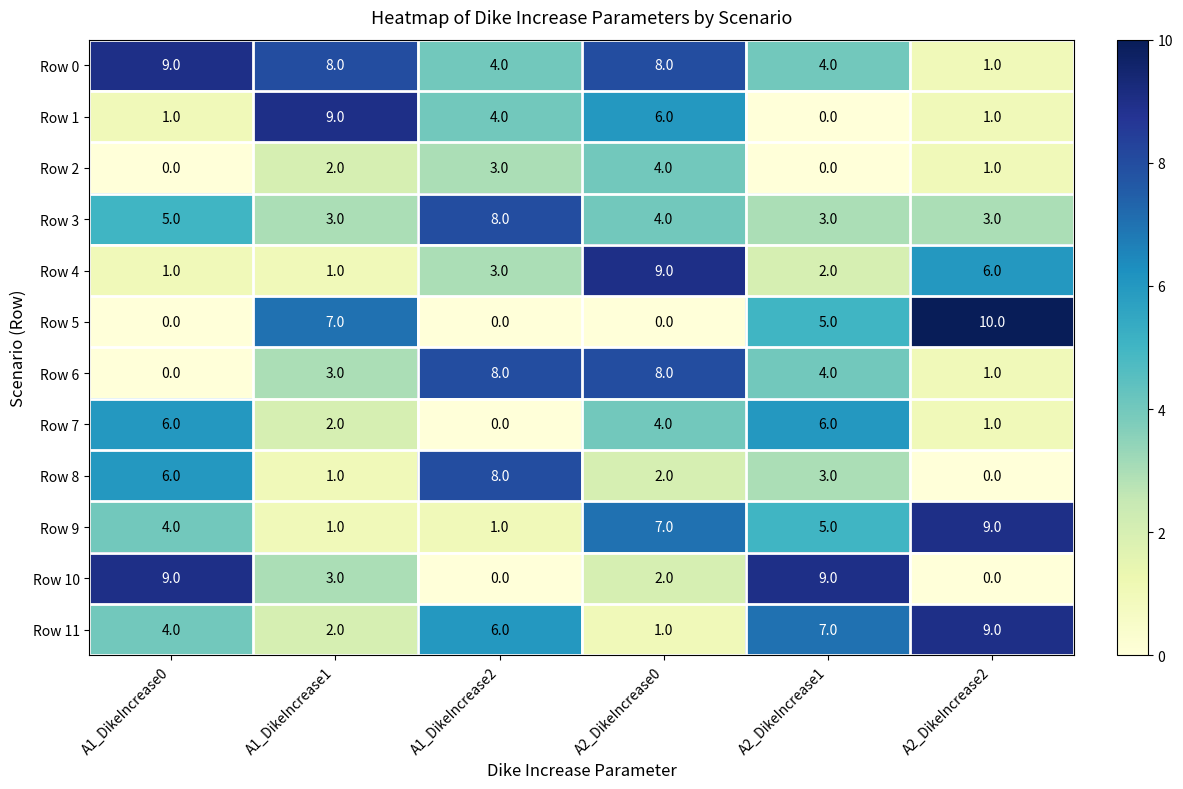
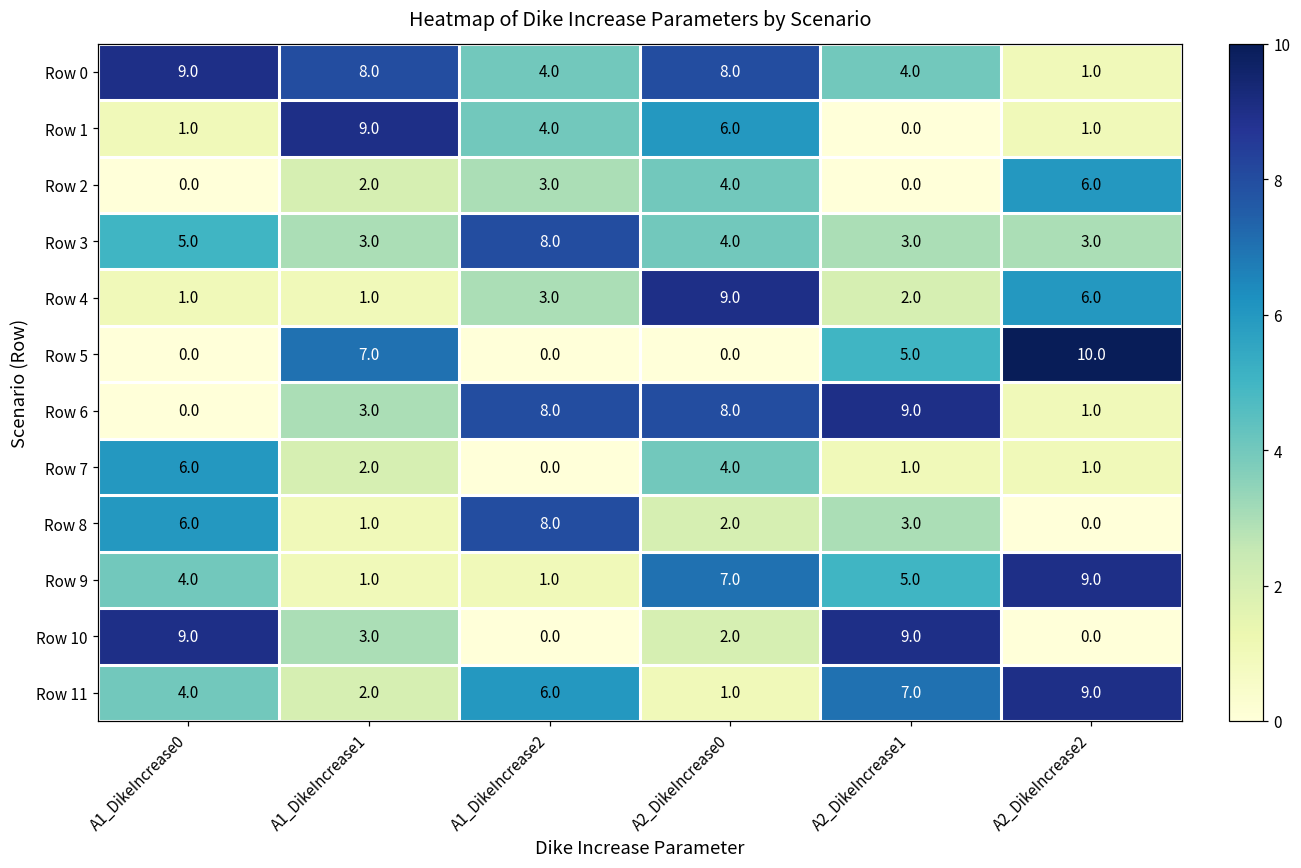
  {
    "Row 0": {
      "A1_DikeIncrease0": 9.0,
      "A1_DikeIncrease1": 8.0,
      "A1_DikeIncrease2": 4.0,
      "A2_DikeIncrease0": 8.0,
      "A2_DikeIncrease1": 4.0,
      "A2_DikeIncrease2": 1.0
    },
    "Row 1": {
      "A1_DikeIncrease0": 1.0,
      "A1_DikeIncrease1": 9.0,
      "A1_DikeIncrease2": 4.0,
      "A2_DikeIncrease0": 6.0,
      "A2_DikeIncrease1": 0.0,
      "A2_DikeIncrease2": 1.0
    },
    "Row 2": {
      "A1_DikeIncrease0": 0.0,
      "A1_DikeIncrease1": 2.0,
      "A1_DikeIncrease2": 3.0,
      "A2_DikeIncrease0": 4.0,
      "A2_DikeIncrease1": 0.0,
-     "A2_DikeIncrease2": 1.0
+     "A2_DikeIncrease2": 6.0
    },
    "Row 3": {
      "A1_DikeIncrease0": 5.0,
      "A1_DikeIncrease1": 3.0,
      "A1_DikeIncrease2": 8.0,
      "A2_DikeIncrease0": 4.0,
      "A2_DikeIncrease1": 3.0,
      "A2_DikeIncrease2": 3.0
    },
    "Row 4": {
      "A1_DikeIncrease0": 1.0,
      "A1_DikeIncrease1": 1.0,
      "A1_DikeIncrease2": 3.0,
      "A2_DikeIncrease0": 9.0,
      "A2_DikeIncrease1": 2.0,
      "A2_DikeIncrease2": 6.0
    },
    "Row 5": {
      "A1_DikeIncrease0": 0.0,
      "A1_DikeIncrease1": 7.0,
      "A1_DikeIncrease2": 0.0,
      "A2_DikeIncrease0": 0.0,
      "A2_DikeIncrease1": 5.0,
      "A2_DikeIncrease2": 10.0
    },
    "Row 6": {
      "A1_DikeIncrease0": 0.0,
      "A1_DikeIncrease1": 3.0,
      "A1_DikeIncrease2": 8.0,
      "A2_DikeIncrease0": 8.0,
-     "A2_DikeIncrease1": 4.0,
+     "A2_DikeIncrease1": 9.0,
      "A2_DikeIncrease2": 1.0
    },
    "Row 7": {
      "A1_DikeIncrease0": 6.0,
      "A1_DikeIncrease1": 2.0,
      "A1_DikeIncrease2": 0.0,
      "A2_DikeIncrease0": 4.0,
-     "A2_DikeIncrease1": 6.0,
+     "A2_DikeIncrease1": 1.0,
      "A2_DikeIncrease2": 1.0
    },
    "Row 8": {
      "A1_DikeIncrease0": 6.0,
      "A1_DikeIncrease1": 1.0,
      "A1_DikeIncrease2": 8.0,
      "A2_DikeIncrease0": 2.0,
      "A2_DikeIncrease1": 3.0,
      "A2_DikeIncrease2": 0.0
    },
    "Row 9": {
      "A1_DikeIncrease0": 4.0,
      "A1_DikeIncrease1": 1.0,
      "A1_DikeIncrease2": 1.0,
      "A2_DikeIncrease0": 7.0,
      "A2_DikeIncrease1": 5.0,
      "A2_DikeIncrease2": 9.0
    },
    "Row 10": {
      "A1_DikeIncrease0": 9.0,
      "A1_DikeIncrease1": 3.0,
      "A1_DikeIncrease2": 0.0,
      "A2_DikeIncrease0": 2.0,
      "A2_DikeIncrease1": 9.0,
      "A2_DikeIncrease2": 0.0
    },
    "Row 11": {
      "A1_DikeIncrease0": 4.0,
      "A1_DikeIncrease1": 2.0,
      "A1_DikeIncrease2": 6.0,
      "A2_DikeIncrease0": 1.0,
      "A2_DikeIncrease1": 7.0,
      "A2_DikeIncrease2": 9.0
    }
  }
